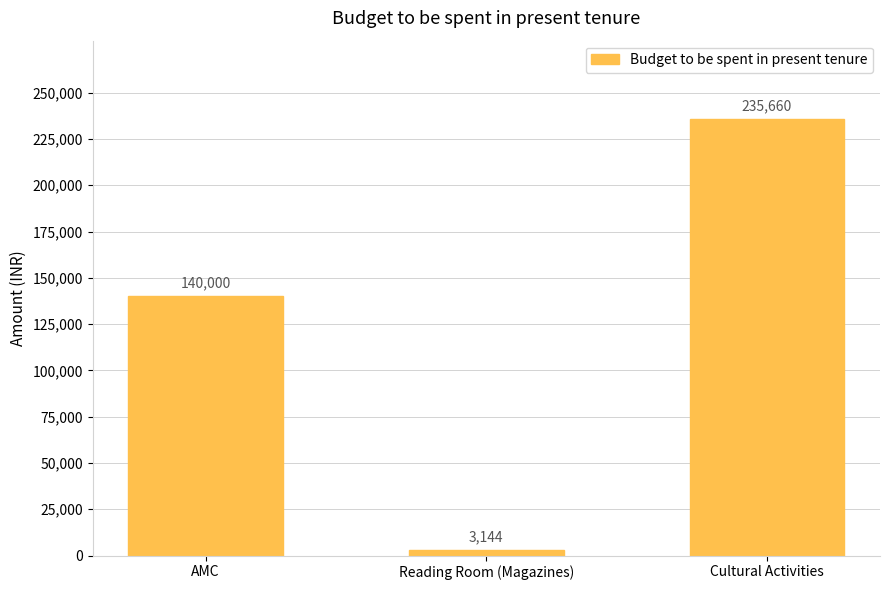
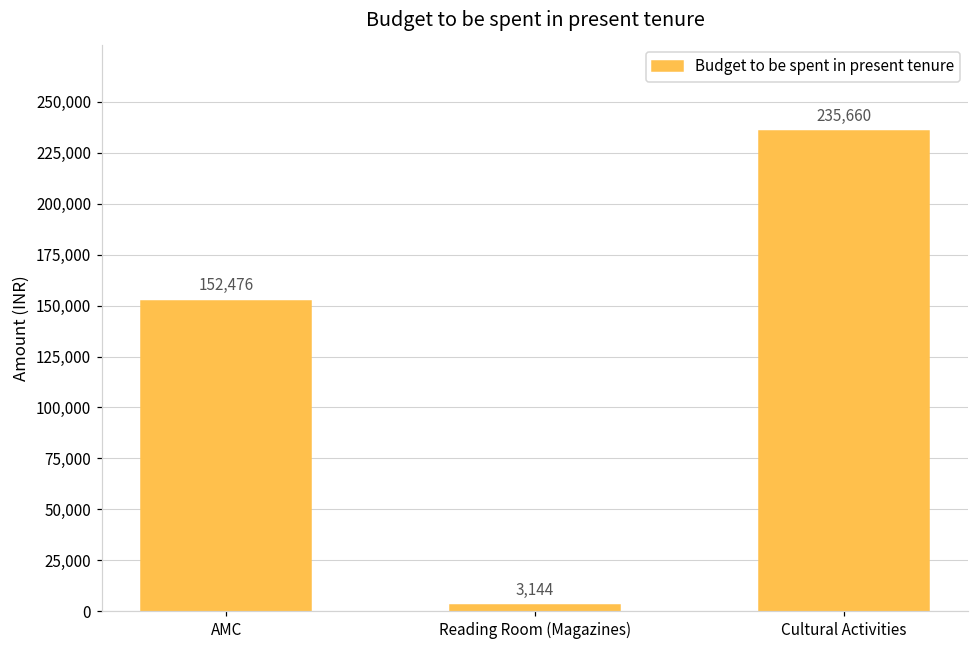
  {
-   "AMC": "140,000",
+   "AMC": "152,476",
    "Reading Room (Magazines)": "3,144",
    "Cultural Activities": "235,660"
  }
